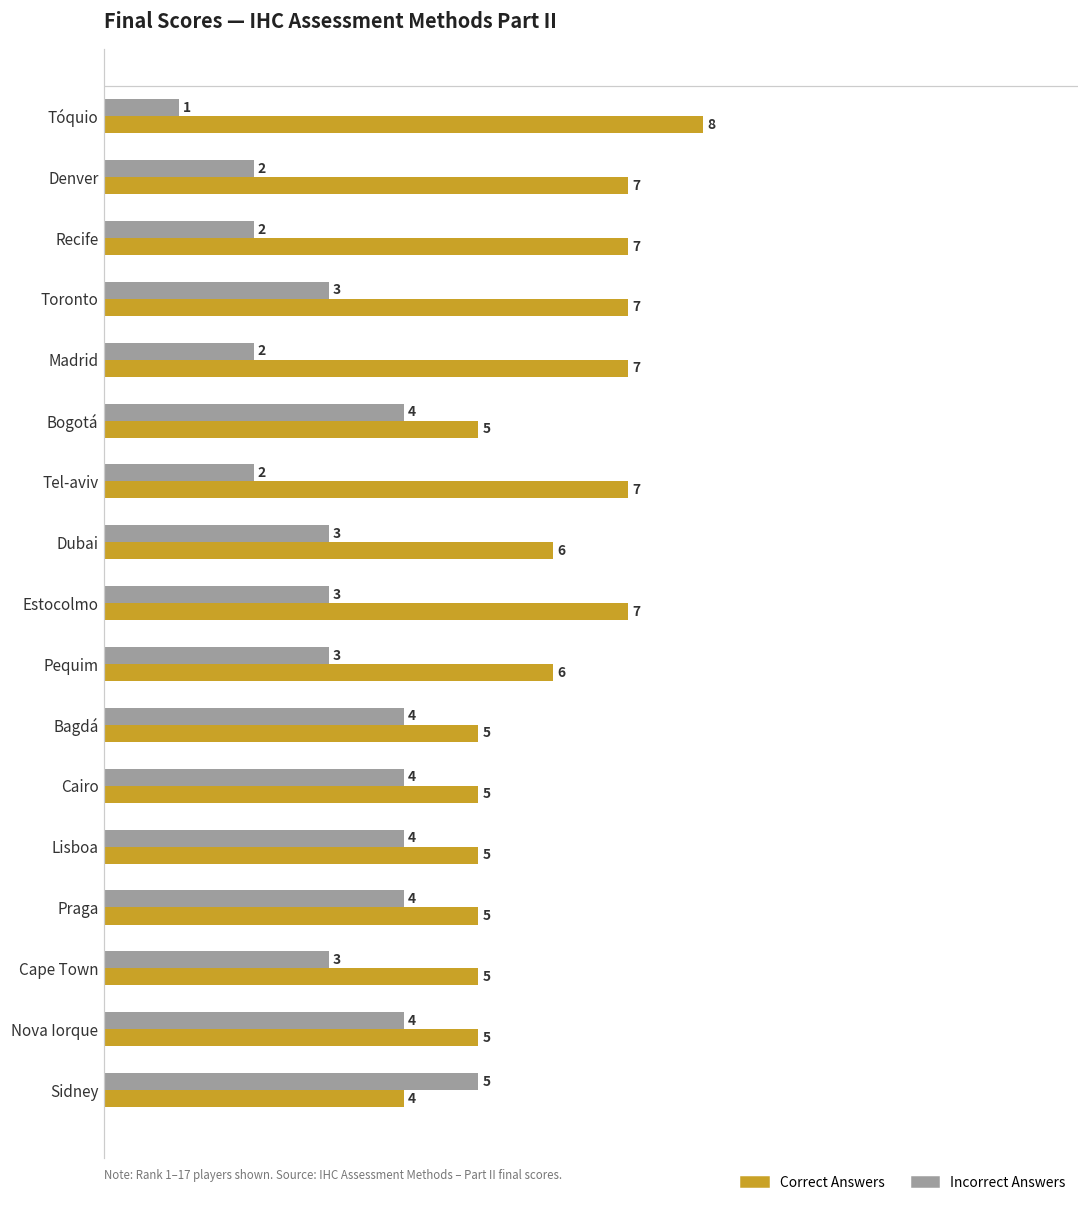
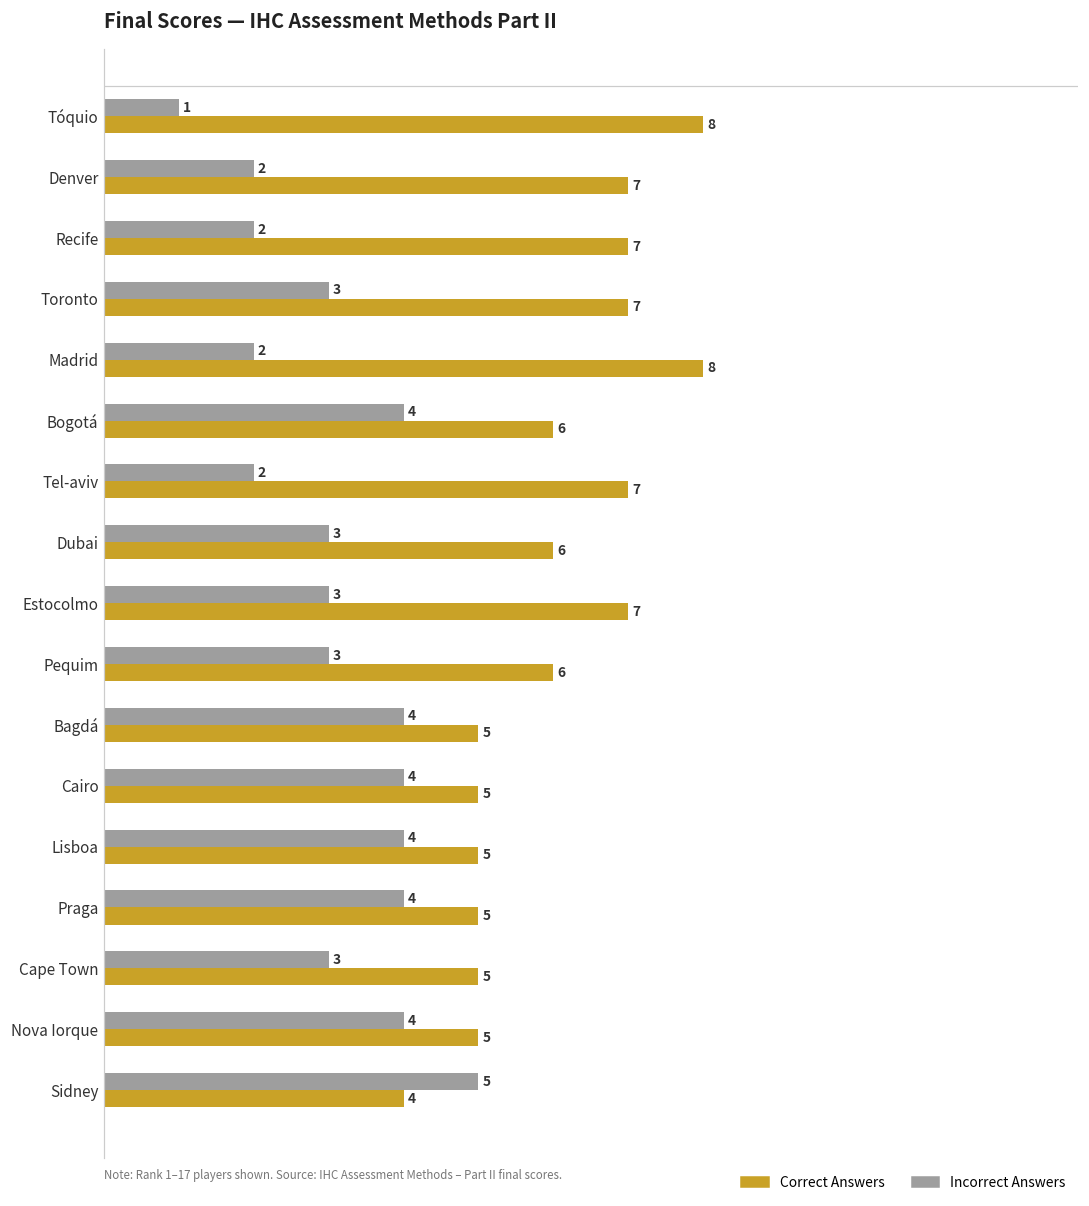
  {
    "Correct Answers": {
      "Tóquio": 8,
      "Denver": 7,
      "Recife": 7,
      "Toronto": 7,
-     "Madrid": 7,
-     "Bogotá": 5,
+     "Madrid": 8,
+     "Bogotá": 6,
      "Tel-aviv": 7,
      "Dubai": 6,
      "Estocolmo": 7,
      "Pequim": 6,
      "Bagdá": 5,
      "Cairo": 5,
      "Lisboa": 5,
      "Praga": 5,
      "Cape Town": 5,
      "Nova Iorque": 5,
      "Sidney": 4
    },
    "Incorrect Answers": {
      "Tóquio": 1,
      "Denver": 2,
      "Recife": 2,
      "Toronto": 3,
      "Madrid": 2,
      "Bogotá": 4,
      "Tel-aviv": 2,
      "Dubai": 3,
      "Estocolmo": 3,
      "Pequim": 3,
      "Bagdá": 4,
      "Cairo": 4,
      "Lisboa": 4,
      "Praga": 4,
      "Cape Town": 3,
      "Nova Iorque": 4,
      "Sidney": 5
    }
  }
